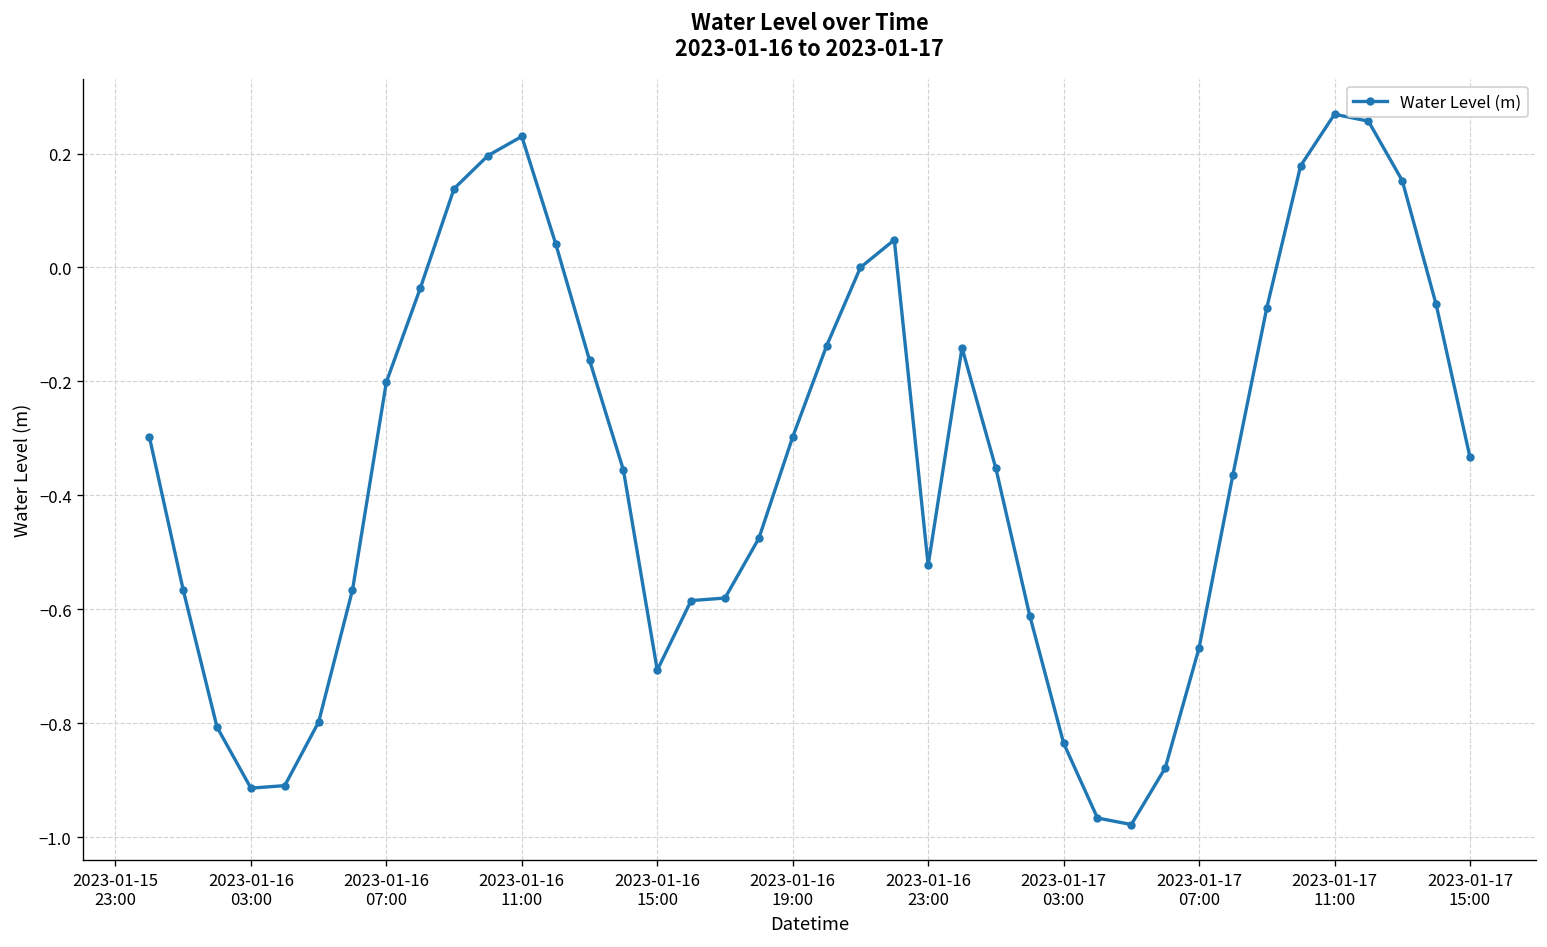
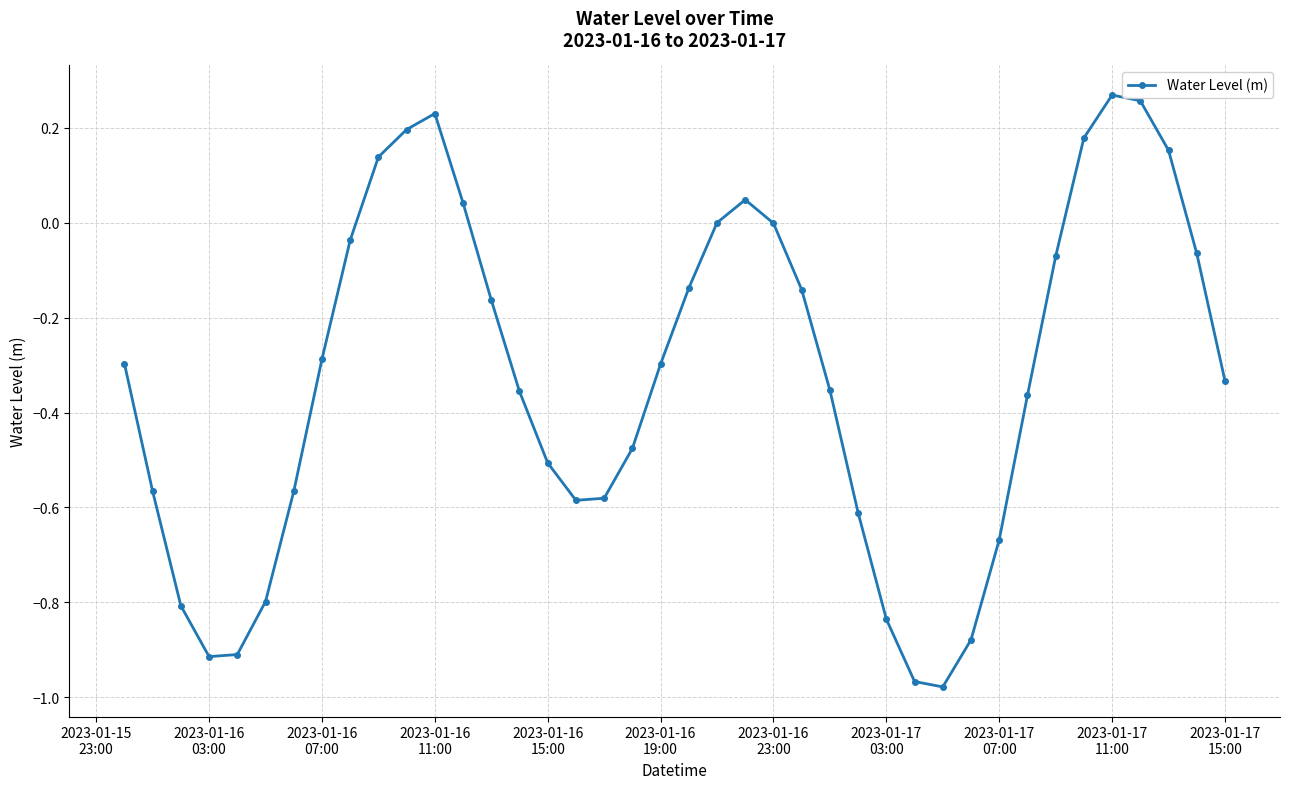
  {
    "2023-01-16 03:00": -0.91,
-   "2023-01-16 07:00": -0.20,
+   "2023-01-16 07:00": -0.29,
    "2023-01-16 11:00": 0.23,
-   "2023-01-16 15:00": -0.71,
+   "2023-01-16 15:00": -0.51,
    "2023-01-16 19:00": -0.30,
-   "2023-01-16 23:00": -0.52,
+   "2023-01-16 23:00": 0.00,
    "2023-01-17 03:00": -0.84,
    "2023-01-17 07:00": -0.67,
    "2023-01-17 11:00": 0.27,
    "2023-01-17 15:00": -0.33
  }
